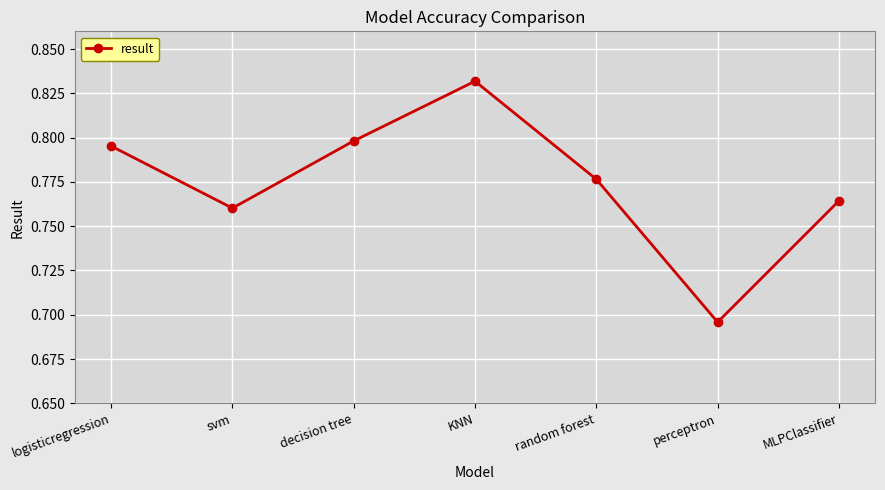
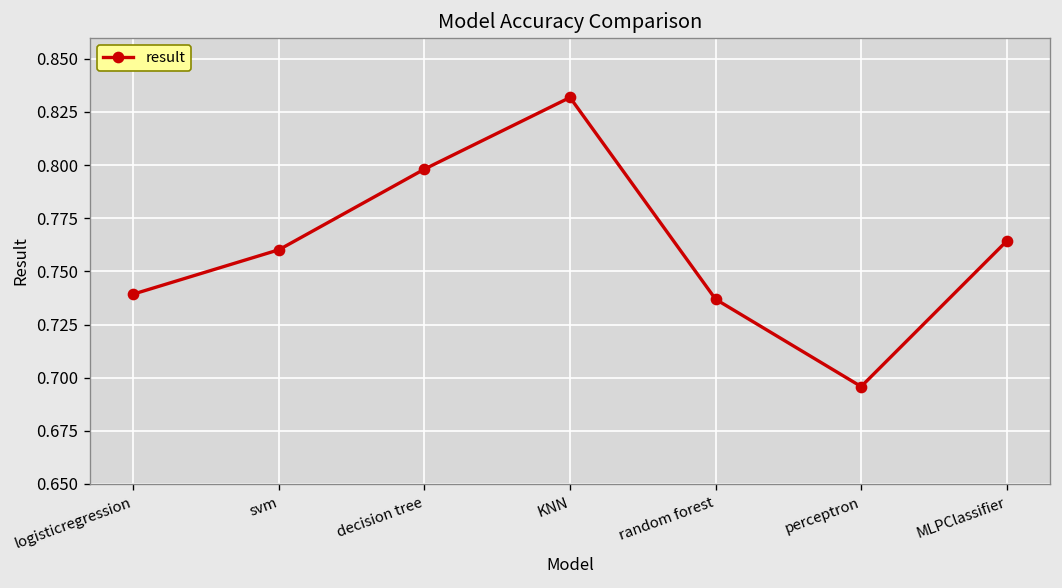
  {
-   "logisticregression": 0.795,
+   "logisticregression": 0.739,
    "svm": 0.760,
    "decision tree": 0.798,
    "KNN": 0.832,
-   "random forest": 0.776,
+   "random forest": 0.737,
    "perceptron": 0.696,
    "MLPClassifier": 0.764
  }
